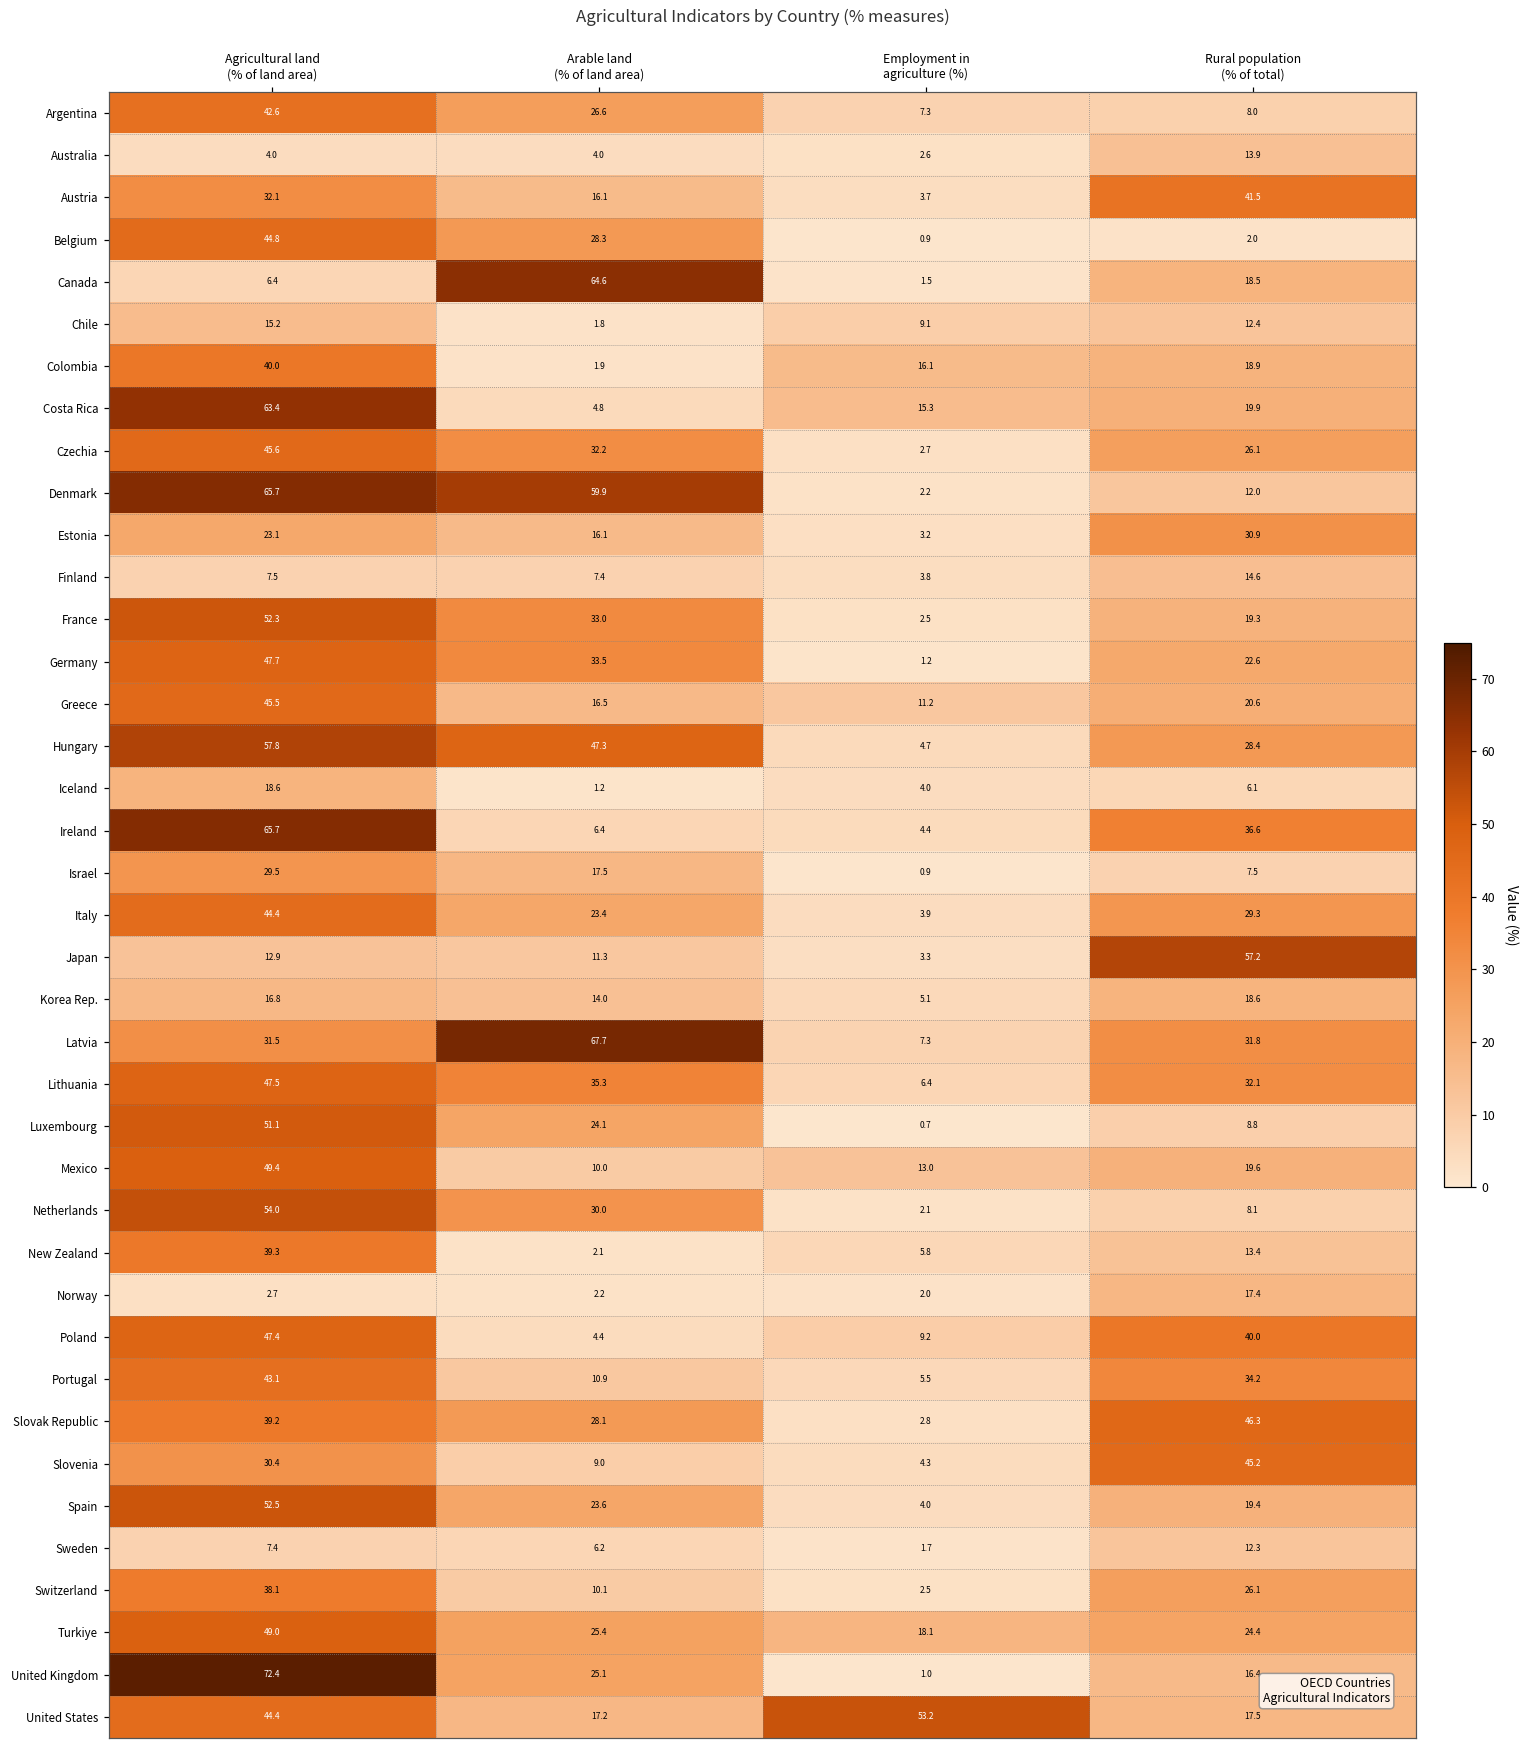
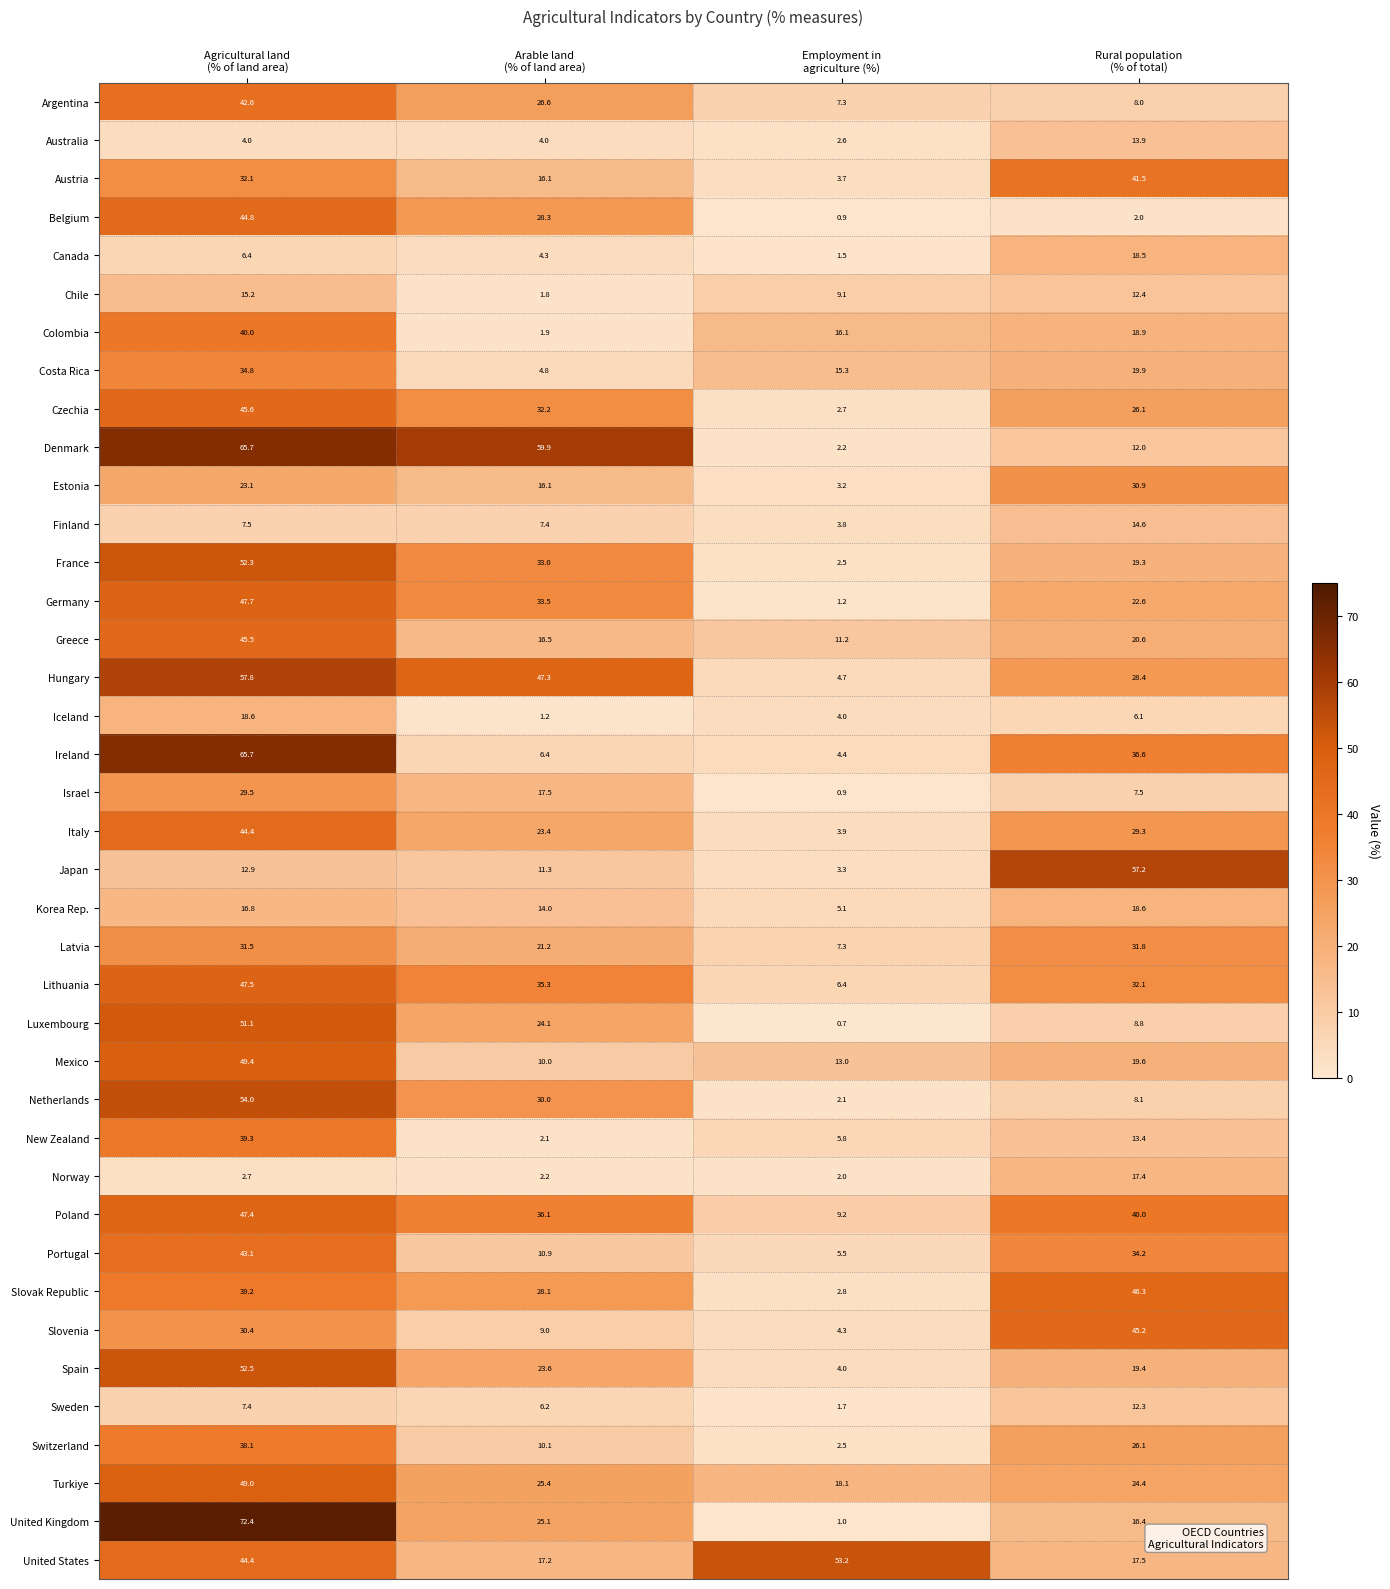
  {
    "Argentina": {
      "Agricultural land (% of land area)": 42.6,
      "Arable land (% of land area)": 26.6,
      "Employment in agriculture (%)": 7.3,
      "Rural population (% of total)": 8.0
    },
    "Australia": {
      "Agricultural land (% of land area)": 4.0,
      "Arable land (% of land area)": 4.0,
      "Employment in agriculture (%)": 2.6,
      "Rural population (% of total)": 13.9
    },
    "Austria": {
      "Agricultural land (% of land area)": 32.1,
      "Arable land (% of land area)": 16.1,
      "Employment in agriculture (%)": 3.7,
      "Rural population (% of total)": 41.5
    },
    "Belgium": {
      "Agricultural land (% of land area)": 44.8,
      "Arable land (% of land area)": 28.3,
      "Employment in agriculture (%)": 0.9,
      "Rural population (% of total)": 2.0
    },
    "Canada": {
      "Agricultural land (% of land area)": 6.4,
-     "Arable land (% of land area)": 64.6,
+     "Arable land (% of land area)": 4.3,
      "Employment in agriculture (%)": 1.5,
      "Rural population (% of total)": 18.5
    },
    "Chile": {
      "Agricultural land (% of land area)": 15.2,
      "Arable land (% of land area)": 1.8,
      "Employment in agriculture (%)": 9.1,
      "Rural population (% of total)": 12.4
    },
    "Colombia": {
      "Agricultural land (% of land area)": 40.0,
      "Arable land (% of land area)": 1.9,
      "Employment in agriculture (%)": 16.1,
      "Rural population (% of total)": 18.9
    },
    "Costa Rica": {
-     "Agricultural land (% of land area)": 63.4,
+     "Agricultural land (% of land area)": 34.8,
      "Arable land (% of land area)": 4.8,
      "Employment in agriculture (%)": 15.3,
      "Rural population (% of total)": 19.9
    },
    "Czechia": {
      "Agricultural land (% of land area)": 45.6,
      "Arable land (% of land area)": 32.2,
      "Employment in agriculture (%)": 2.7,
      "Rural population (% of total)": 26.1
    },
    "Denmark": {
      "Agricultural land (% of land area)": 65.7,
      "Arable land (% of land area)": 59.9,
      "Employment in agriculture (%)": 2.2,
      "Rural population (% of total)": 12.0
    },
    "Estonia": {
      "Agricultural land (% of land area)": 23.1,
      "Arable land (% of land area)": 16.1,
      "Employment in agriculture (%)": 3.2,
      "Rural population (% of total)": 30.9
    },
    "Finland": {
      "Agricultural land (% of land area)": 7.5,
      "Arable land (% of land area)": 7.4,
      "Employment in agriculture (%)": 3.8,
      "Rural population (% of total)": 14.6
    },
    "France": {
      "Agricultural land (% of land area)": 52.3,
      "Arable land (% of land area)": 33.0,
      "Employment in agriculture (%)": 2.5,
      "Rural population (% of total)": 19.3
    },
    "Germany": {
      "Agricultural land (% of land area)": 47.7,
      "Arable land (% of land area)": 33.5,
      "Employment in agriculture (%)": 1.2,
      "Rural population (% of total)": 22.6
    },
    "Greece": {
      "Agricultural land (% of land area)": 45.5,
      "Arable land (% of land area)": 16.5,
      "Employment in agriculture (%)": 11.2,
      "Rural population (% of total)": 20.6
    },
    "Hungary": {
      "Agricultural land (% of land area)": 57.8,
      "Arable land (% of land area)": 47.3,
      "Employment in agriculture (%)": 4.7,
      "Rural population (% of total)": 28.4
    },
    "Iceland": {
      "Agricultural land (% of land area)": 18.6,
      "Arable land (% of land area)": 1.2,
      "Employment in agriculture (%)": 4.0,
      "Rural population (% of total)": 6.1
    },
    "Ireland": {
      "Agricultural land (% of land area)": 65.7,
      "Arable land (% of land area)": 6.4,
      "Employment in agriculture (%)": 4.4,
      "Rural population (% of total)": 36.6
    },
    "Israel": {
      "Agricultural land (% of land area)": 29.5,
      "Arable land (% of land area)": 17.5,
      "Employment in agriculture (%)": 0.9,
      "Rural population (% of total)": 7.5
    },
    "Italy": {
      "Agricultural land (% of land area)": 44.4,
      "Arable land (% of land area)": 23.4,
      "Employment in agriculture (%)": 3.9,
      "Rural population (% of total)": 29.3
    },
    "Japan": {
      "Agricultural land (% of land area)": 12.9,
      "Arable land (% of land area)": 11.3,
      "Employment in agriculture (%)": 3.3,
      "Rural population (% of total)": 57.2
    },
    "Korea Rep.": {
      "Agricultural land (% of land area)": 16.8,
      "Arable land (% of land area)": 14.0,
      "Employment in agriculture (%)": 5.1,
      "Rural population (% of total)": 18.6
    },
    "Latvia": {
      "Agricultural land (% of land area)": 31.5,
-     "Arable land (% of land area)": 67.7,
+     "Arable land (% of land area)": 21.2,
      "Employment in agriculture (%)": 7.3,
      "Rural population (% of total)": 31.8
    },
    "Lithuania": {
      "Agricultural land (% of land area)": 47.5,
      "Arable land (% of land area)": 35.3,
      "Employment in agriculture (%)": 6.4,
      "Rural population (% of total)": 32.1
    },
    "Luxembourg": {
      "Agricultural land (% of land area)": 51.1,
      "Arable land (% of land area)": 24.1,
      "Employment in agriculture (%)": 0.7,
      "Rural population (% of total)": 8.8
    },
    "Mexico": {
      "Agricultural land (% of land area)": 49.4,
      "Arable land (% of land area)": 10.0,
      "Employment in agriculture (%)": 13.0,
      "Rural population (% of total)": 19.6
    },
    "Netherlands": {
      "Agricultural land (% of land area)": 54.0,
      "Arable land (% of land area)": 30.0,
      "Employment in agriculture (%)": 2.1,
      "Rural population (% of total)": 8.1
    },
    "New Zealand": {
      "Agricultural land (% of land area)": 39.3,
      "Arable land (% of land area)": 2.1,
      "Employment in agriculture (%)": 5.8,
      "Rural population (% of total)": 13.4
    },
    "Norway": {
      "Agricultural land (% of land area)": 2.7,
      "Arable land (% of land area)": 2.2,
      "Employment in agriculture (%)": 2.0,
      "Rural population (% of total)": 17.4
    },
    "Poland": {
      "Agricultural land (% of land area)": 47.4,
-     "Arable land (% of land area)": 4.4,
+     "Arable land (% of land area)": 36.1,
      "Employment in agriculture (%)": 9.2,
      "Rural population (% of total)": 40.0
    },
    "Portugal": {
      "Agricultural land (% of land area)": 43.1,
      "Arable land (% of land area)": 10.9,
      "Employment in agriculture (%)": 5.5,
      "Rural population (% of total)": 34.2
    },
    "Slovak Republic": {
      "Agricultural land (% of land area)": 39.2,
      "Arable land (% of land area)": 28.1,
      "Employment in agriculture (%)": 2.8,
      "Rural population (% of total)": 46.3
    },
    "Slovenia": {
      "Agricultural land (% of land area)": 30.4,
      "Arable land (% of land area)": 9.0,
      "Employment in agriculture (%)": 4.3,
      "Rural population (% of total)": 45.2
    },
    "Spain": {
      "Agricultural land (% of land area)": 52.5,
      "Arable land (% of land area)": 23.6,
      "Employment in agriculture (%)": 4.0,
      "Rural population (% of total)": 19.4
    },
    "Sweden": {
      "Agricultural land (% of land area)": 7.4,
      "Arable land (% of land area)": 6.2,
      "Employment in agriculture (%)": 1.7,
      "Rural population (% of total)": 12.3
    },
    "Switzerland": {
      "Agricultural land (% of land area)": 38.1,
      "Arable land (% of land area)": 10.1,
      "Employment in agriculture (%)": 2.5,
      "Rural population (% of total)": 26.1
    },
    "Turkiye": {
      "Agricultural land (% of land area)": 49.0,
      "Arable land (% of land area)": 25.4,
      "Employment in agriculture (%)": 18.1,
      "Rural population (% of total)": 24.4
    },
    "United Kingdom": {
      "Agricultural land (% of land area)": 72.4,
      "Arable land (% of land area)": 25.1,
      "Employment in agriculture (%)": 1.0
    },
    "United States": {
      "Agricultural land (% of land area)": 44.4,
      "Arable land (% of land area)": 17.2,
      "Employment in agriculture (%)": 53.2,
      "Rural population (% of total)": 17.5
    }
  }
